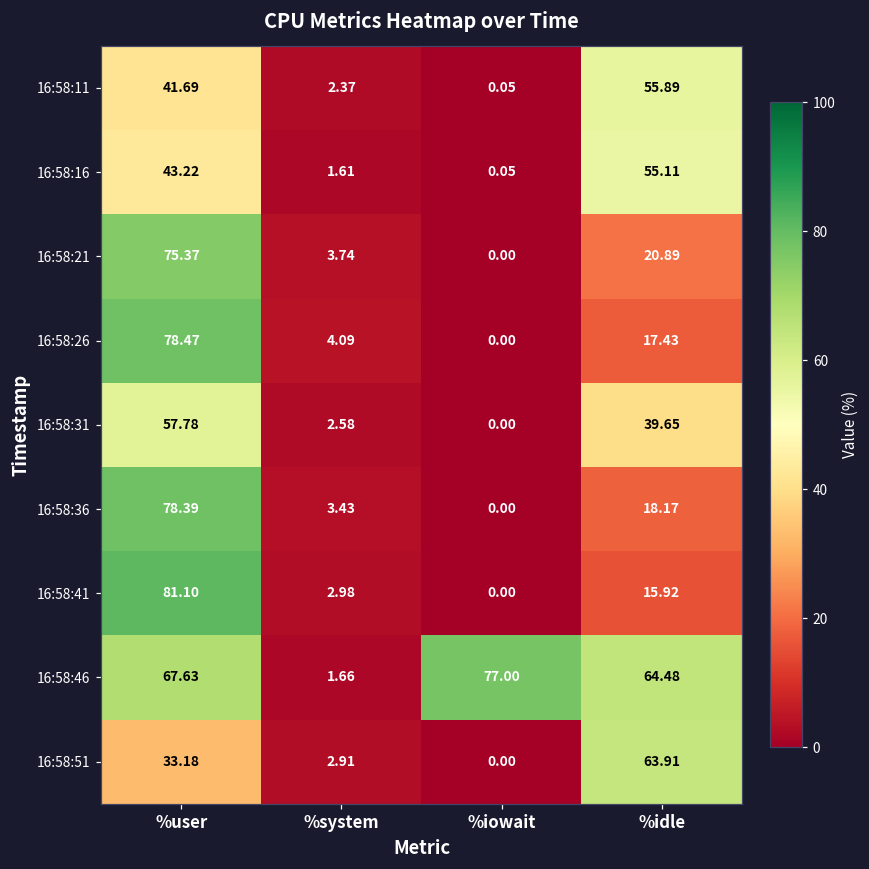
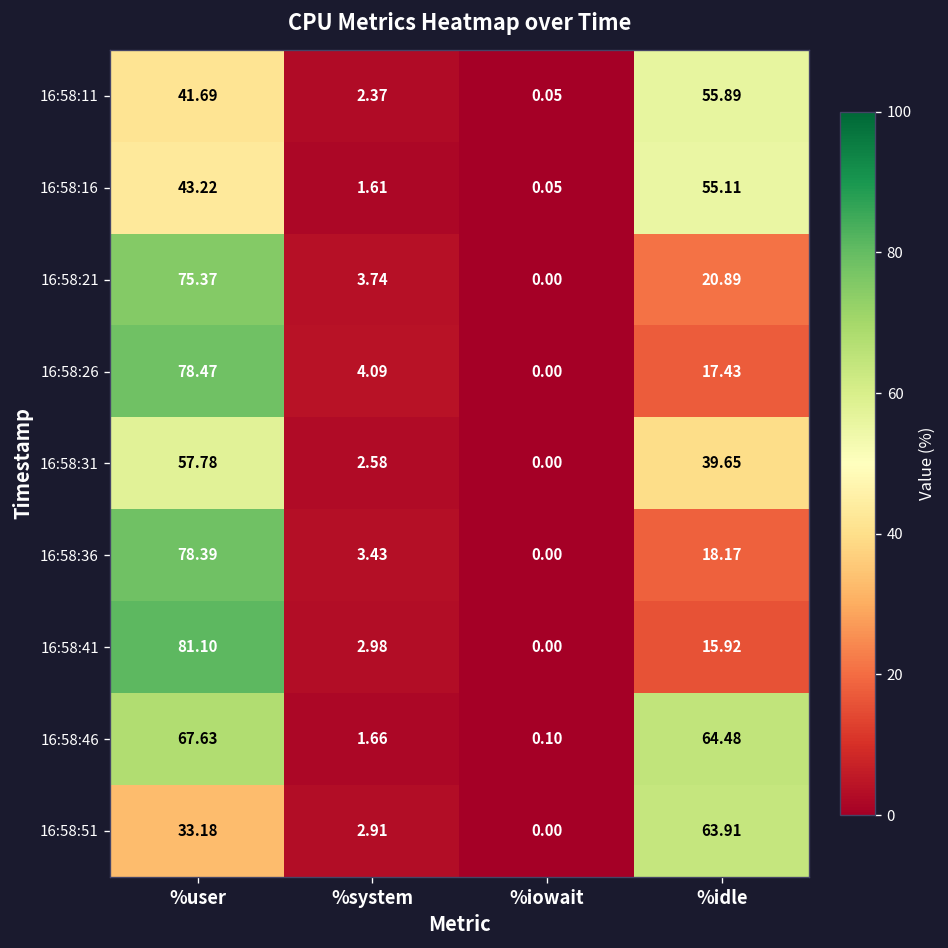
  {
    "16:58:11": {
      "%user": 41.69,
      "%system": 2.37,
      "%iowait": 0.05,
      "%idle": 55.89
    },
    "16:58:16": {
      "%user": 43.22,
      "%system": 1.61,
      "%iowait": 0.05,
      "%idle": 55.11
    },
    "16:58:21": {
      "%user": 75.37,
      "%system": 3.74,
      "%iowait": 0.00,
      "%idle": 20.89
    },
    "16:58:26": {
      "%user": 78.47,
      "%system": 4.09,
      "%iowait": 0.00,
      "%idle": 17.43
    },
    "16:58:31": {
      "%user": 57.78,
      "%system": 2.58,
      "%iowait": 0.00,
      "%idle": 39.65
    },
    "16:58:36": {
      "%user": 78.39,
      "%system": 3.43,
      "%iowait": 0.00,
      "%idle": 18.17
    },
    "16:58:41": {
      "%user": 81.10,
      "%system": 2.98,
      "%iowait": 0.00,
      "%idle": 15.92
    },
    "16:58:46": {
      "%user": 67.63,
      "%system": 1.66,
-     "%iowait": 77.00,
+     "%iowait": 0.10,
      "%idle": 64.48
    },
    "16:58:51": {
      "%user": 33.18,
      "%system": 2.91,
      "%iowait": 0.00,
      "%idle": 63.91
    }
  }
